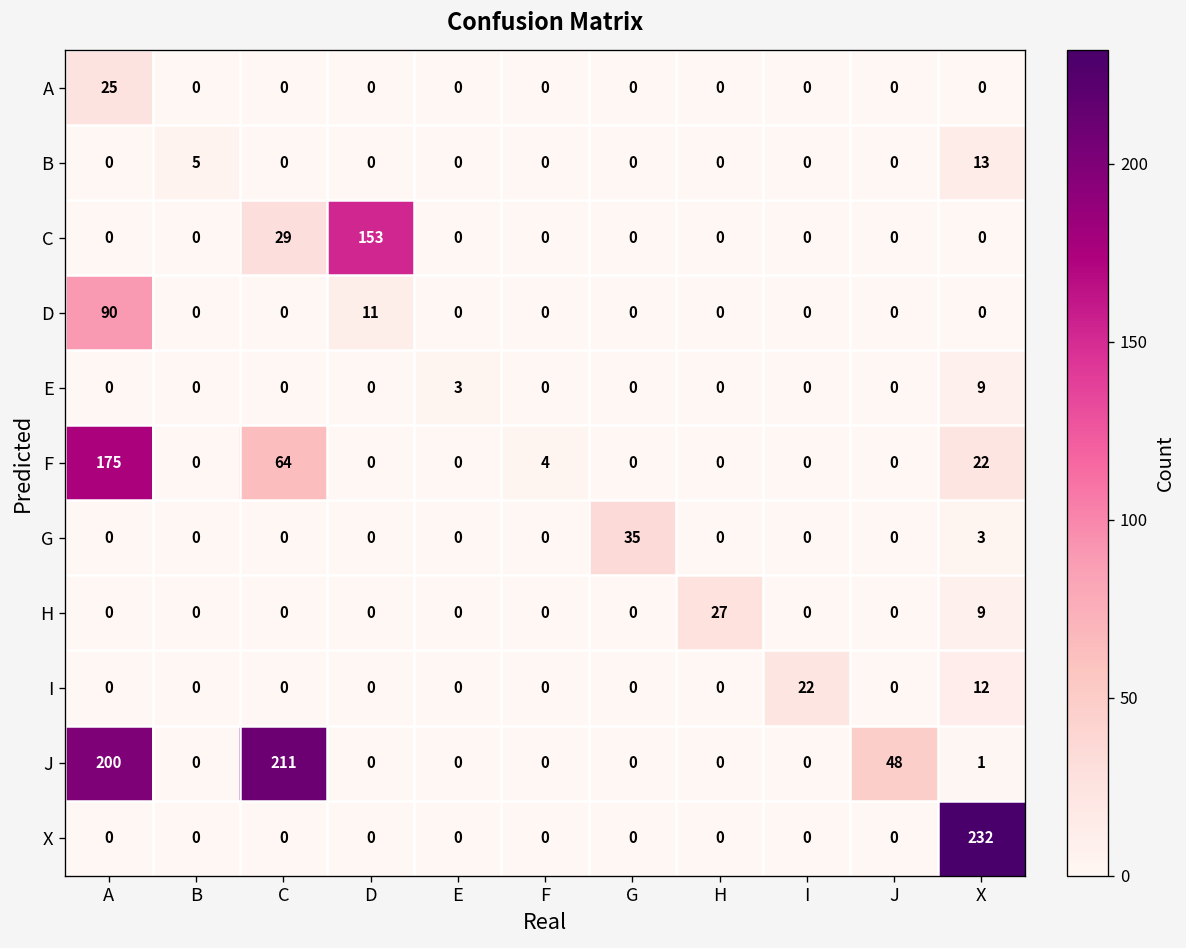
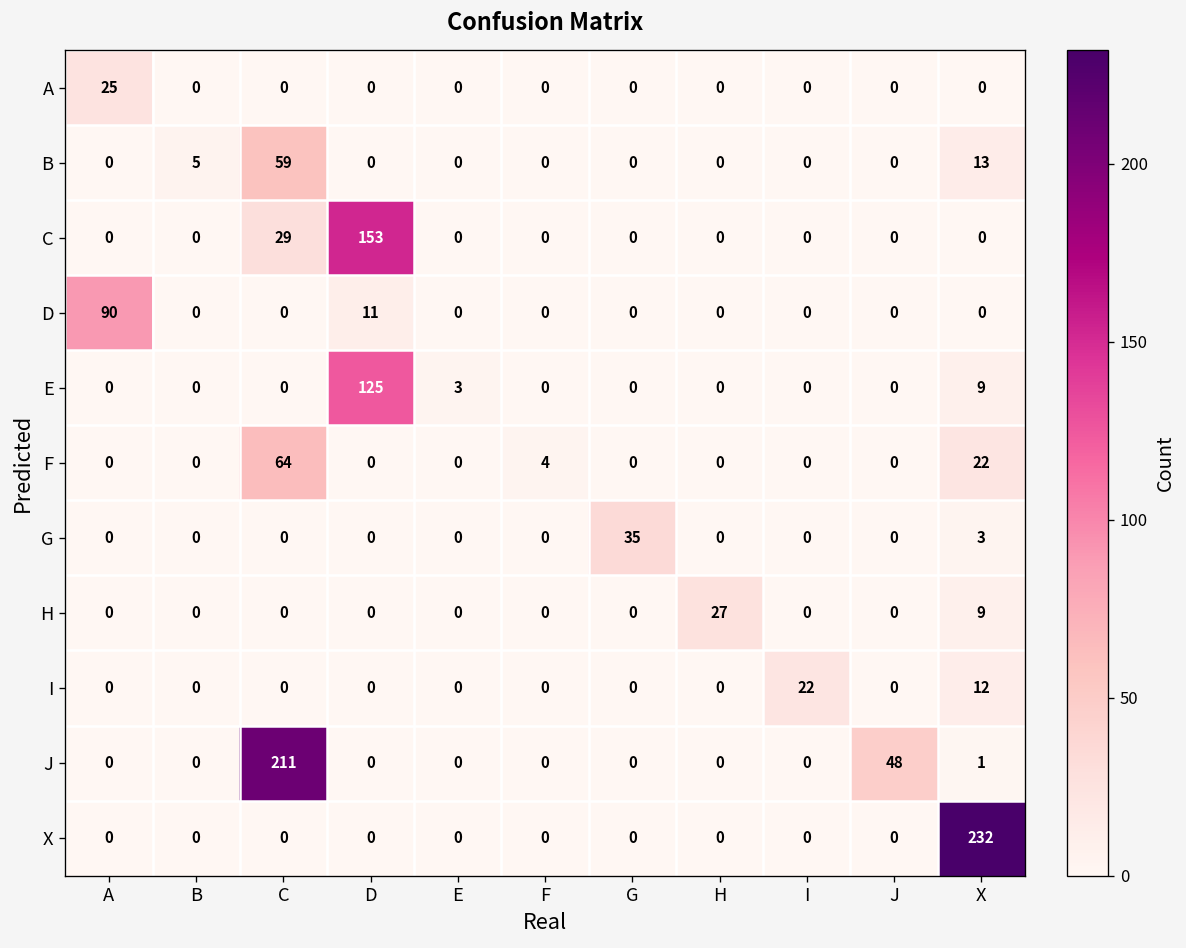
  {
    "A": {
      "A": 25,
      "B": 0,
      "C": 0,
      "D": 0,
      "E": 0,
      "F": 0,
      "G": 0,
      "H": 0,
      "I": 0,
      "J": 0,
      "X": 0
    },
    "B": {
      "A": 0,
      "B": 5,
-     "C": 0,
+     "C": 59,
      "D": 0,
      "E": 0,
      "F": 0,
      "G": 0,
      "H": 0,
      "I": 0,
      "J": 0,
      "X": 13
    },
    "C": {
      "A": 0,
      "B": 0,
      "C": 29,
      "D": 153,
      "E": 0,
      "F": 0,
      "G": 0,
      "H": 0,
      "I": 0,
      "J": 0,
      "X": 0
    },
    "D": {
      "A": 90,
      "B": 0,
      "C": 0,
      "D": 11,
      "E": 0,
      "F": 0,
      "G": 0,
      "H": 0,
      "I": 0,
      "J": 0,
      "X": 0
    },
    "E": {
      "A": 0,
      "B": 0,
      "C": 0,
-     "D": 0,
+     "D": 125,
      "E": 3,
      "F": 0,
      "G": 0,
      "H": 0,
      "I": 0,
      "J": 0,
      "X": 9
    },
    "F": {
-     "A": 175,
+     "A": 0,
      "B": 0,
      "C": 64,
      "D": 0,
      "E": 0,
      "F": 4,
      "G": 0,
      "H": 0,
      "I": 0,
      "J": 0,
      "X": 22
    },
    "G": {
      "A": 0,
      "B": 0,
      "C": 0,
      "D": 0,
      "E": 0,
      "F": 0,
      "G": 35,
      "H": 0,
      "I": 0,
      "J": 0,
      "X": 3
    },
    "H": {
      "A": 0,
      "B": 0,
      "C": 0,
      "D": 0,
      "E": 0,
      "F": 0,
      "G": 0,
      "H": 27,
      "I": 0,
      "J": 0,
      "X": 9
    },
    "I": {
      "A": 0,
      "B": 0,
      "C": 0,
      "D": 0,
      "E": 0,
      "F": 0,
      "G": 0,
      "H": 0,
      "I": 22,
      "J": 0,
      "X": 12
    },
    "J": {
-     "A": 200,
+     "A": 0,
      "B": 0,
      "C": 211,
      "D": 0,
      "E": 0,
      "F": 0,
      "G": 0,
      "H": 0,
      "I": 0,
      "J": 48,
      "X": 1
    },
    "X": {
      "A": 0,
      "B": 0,
      "C": 0,
      "D": 0,
      "E": 0,
      "F": 0,
      "G": 0,
      "H": 0,
      "I": 0,
      "J": 0,
      "X": 232
    }
  }
